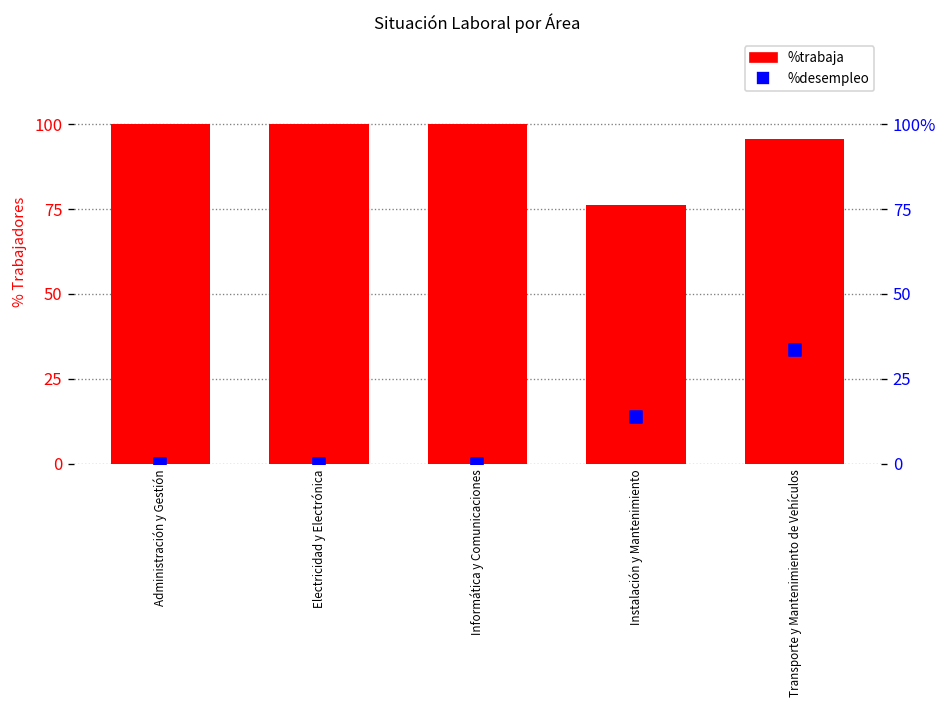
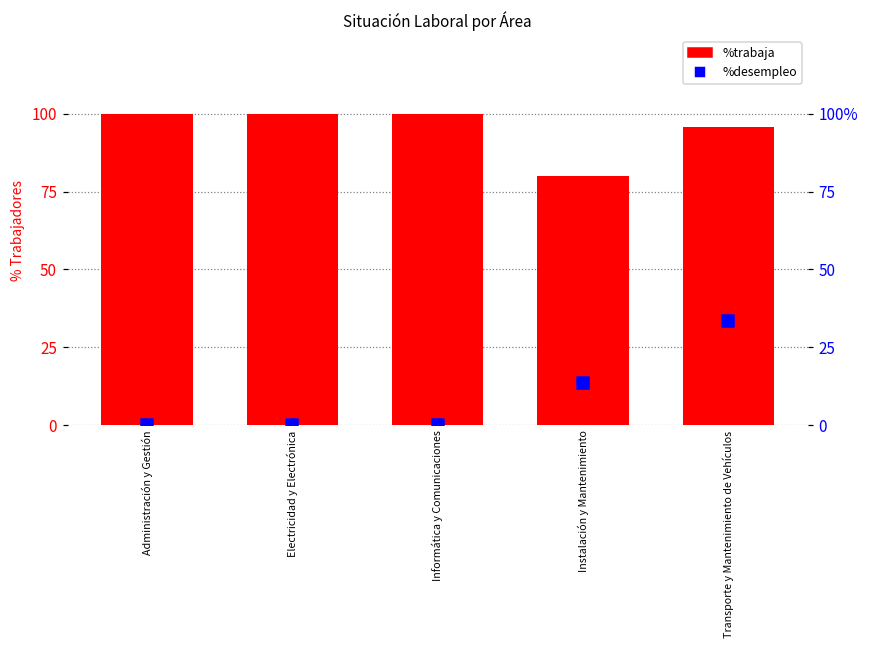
  {
    "%trabaja": {
      "Administración y Gestión": 100,
      "Electricidad y Electrónica": 100,
      "Informática y Comunicaciones": 100,
-     "Instalación y Mantenimiento": 76,
+     "Instalación y Mantenimiento": 80,
      "Transporte y Mantenimiento de Vehículos": 96
    }
  }
